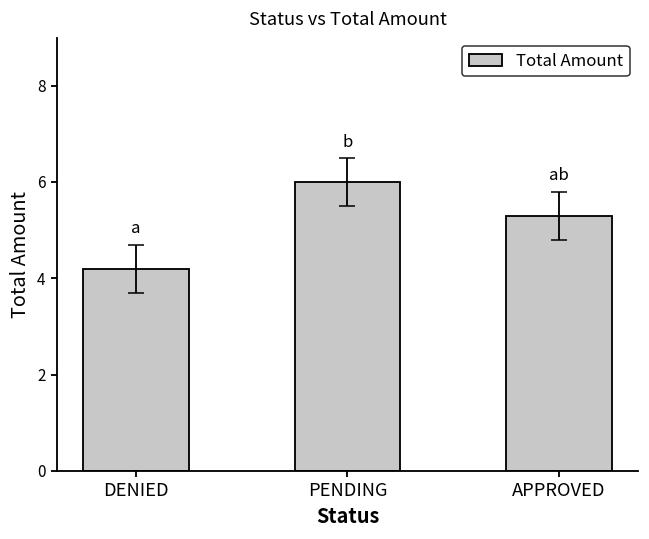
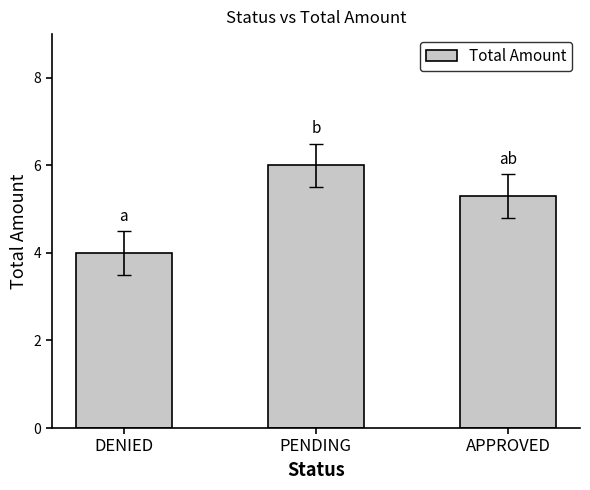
  {
    "Total Amount": {
-     "DENIED": 4.2,
+     "DENIED": 4.0,
      "PENDING": 6.0,
      "APPROVED": 5.3
    }
  }
